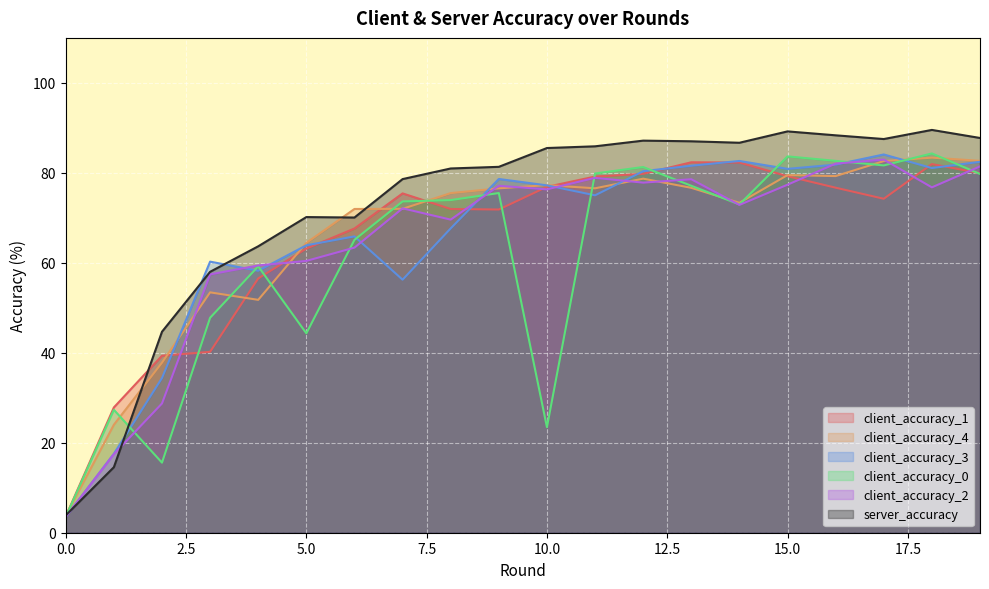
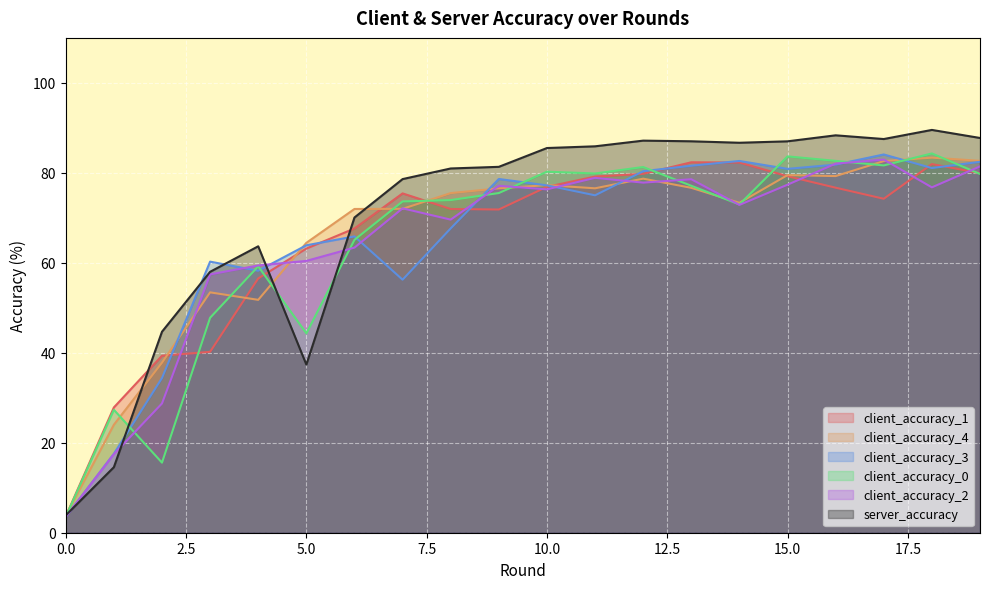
  {
    "client_accuracy_0": {
      "5.0": 44,
-     "10.0": 23,
+     "10.0": 80,
      "15.0": 84
    },
    "server_accuracy": {
-     "5.0": 70,
+     "5.0": 37,
      "10.0": 86,
-     "15.0": 89
+     "15.0": 87
    }
  }
